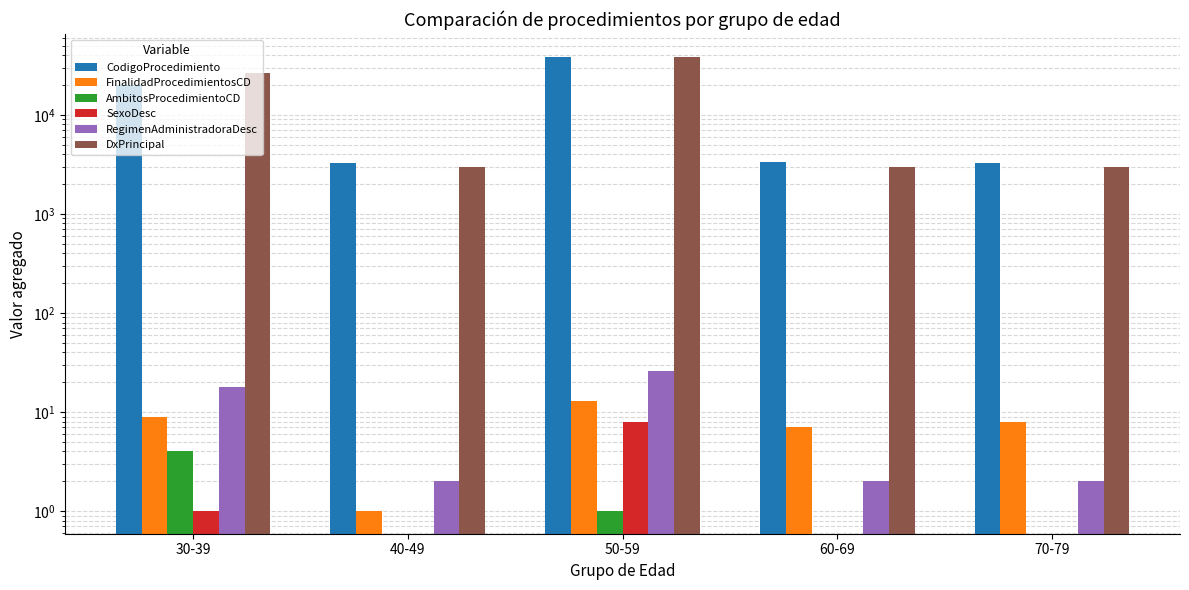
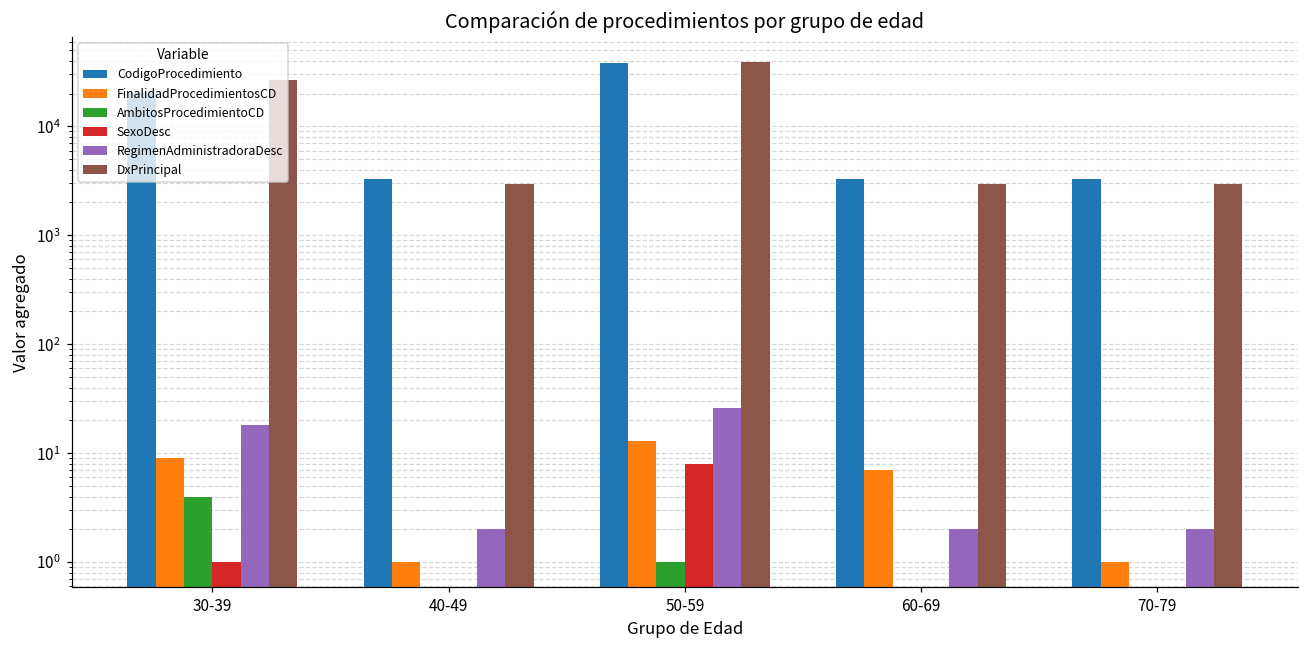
  {
    "CodigoProcedimiento": {
      "40-49": 3300,
      "50-59": 38000,
      "60-69": 3300,
      "70-79": 3300
    },
    "FinalidadProcedimientosCD": {
      "30-39": 9,
      "40-49": 1,
      "50-59": 13,
      "60-69": 7,
-     "70-79": 8
+     "70-79": 1
    },
    "AmbitosProcedimientoCD": {
      "30-39": 4,
      "50-59": 1
    },
    "SexoDesc": {
      "30-39": 1,
      "50-59": 8
    },
    "RegimenAdministradoraDesc": {
      "30-39": 18,
      "40-49": 2,
      "50-59": 26,
      "60-69": 2,
      "70-79": 2
    },
    "DxPrincipal": {
      "40-49": 3000,
      "50-59": 39000,
      "60-69": 3000,
      "70-79": 3000
    }
  }
